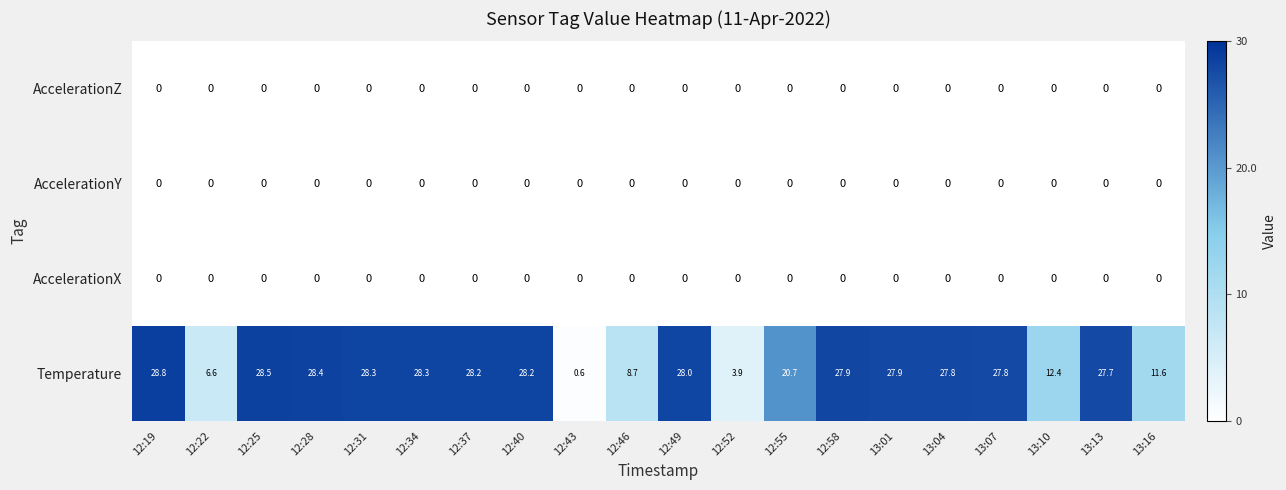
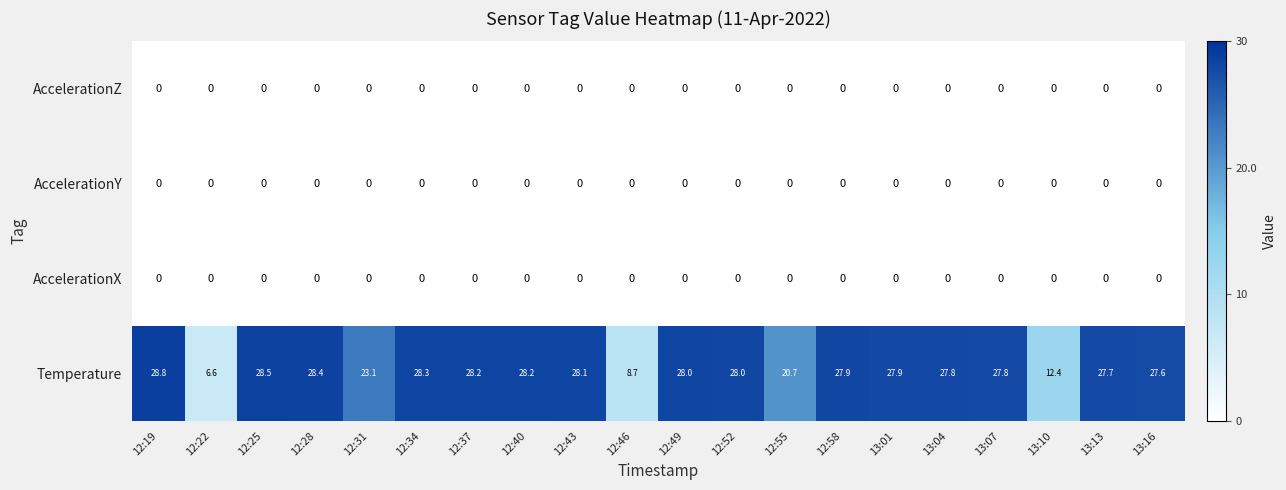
  {
    "AccelerationZ": {
      "12:19": 0,
      "12:22": 0,
      "12:25": 0,
      "12:28": 0,
      "12:31": 0,
      "12:34": 0,
      "12:37": 0,
      "12:40": 0,
      "12:43": 0,
      "12:46": 0,
      "12:49": 0,
      "12:52": 0,
      "12:55": 0,
      "12:58": 0,
      "13:01": 0,
      "13:04": 0,
      "13:07": 0,
      "13:10": 0,
      "13:13": 0,
      "13:16": 0
    },
    "AccelerationY": {
      "12:19": 0,
      "12:22": 0,
      "12:25": 0,
      "12:28": 0,
      "12:31": 0,
      "12:34": 0,
      "12:37": 0,
      "12:40": 0,
      "12:43": 0,
      "12:46": 0,
      "12:49": 0,
      "12:52": 0,
      "12:55": 0,
      "12:58": 0,
      "13:01": 0,
      "13:04": 0,
      "13:07": 0,
      "13:10": 0,
      "13:13": 0,
      "13:16": 0
    },
    "AccelerationX": {
      "12:19": 0,
      "12:22": 0,
      "12:25": 0,
      "12:28": 0,
      "12:31": 0,
      "12:34": 0,
      "12:37": 0,
      "12:40": 0,
      "12:43": 0,
      "12:46": 0,
      "12:49": 0,
      "12:52": 0,
      "12:55": 0,
      "12:58": 0,
      "13:01": 0,
      "13:04": 0,
      "13:07": 0,
      "13:10": 0,
      "13:13": 0,
      "13:16": 0
    },
    "Temperature": {
      "12:19": 28.8,
      "12:22": 6.6,
      "12:25": 28.5,
      "12:28": 28.4,
-     "12:31": 28.3,
+     "12:31": 23.1,
      "12:34": 28.3,
      "12:37": 28.2,
      "12:40": 28.2,
-     "12:43": 0.6,
+     "12:43": 28.1,
      "12:46": 8.7,
      "12:49": 28.0,
-     "12:52": 3.9,
+     "12:52": 28.0,
      "12:55": 20.7,
      "12:58": 27.9,
      "13:01": 27.9,
      "13:04": 27.8,
      "13:07": 27.8,
      "13:10": 12.4,
      "13:13": 27.7,
-     "13:16": 11.6
+     "13:16": 27.6
    }
  }
